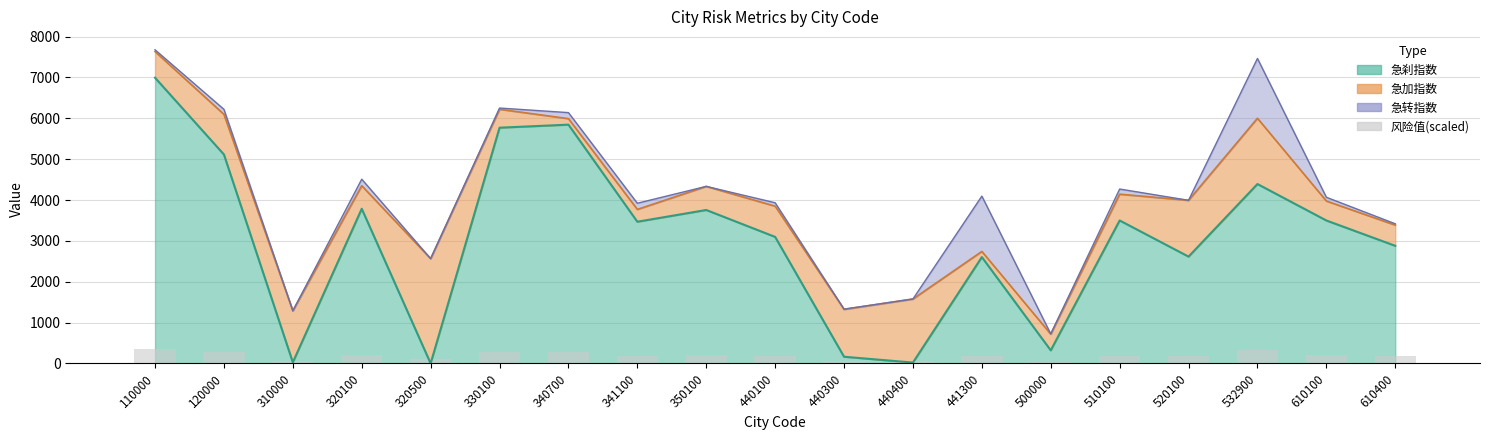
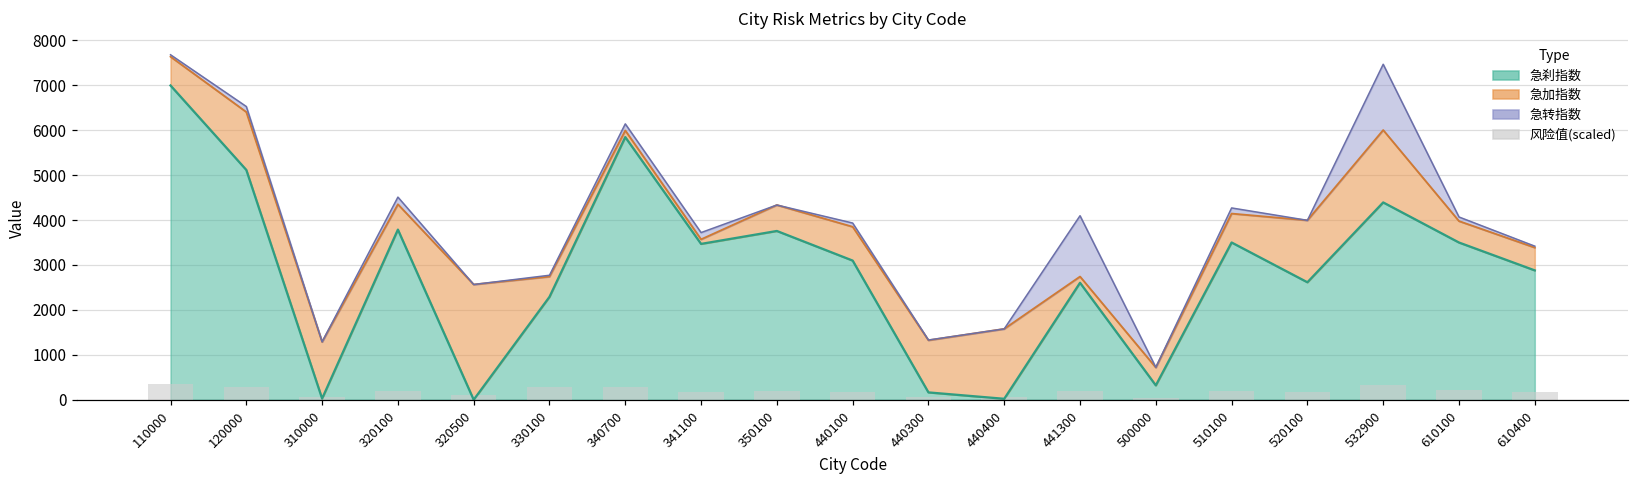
  {
    "急刹指数": {
      "110000": 7000,
      "120000": 5100,
      "310000": 0,
      "320100": 3800,
      "320500": 0,
-     "330100": 5800,
+     "330100": 2300,
      "340700": 5800,
      "341100": 3500,
      "350100": 3800,
      "440100": 3100,
      "440300": 200,
      "440400": 0,
      "441300": 2600,
      "500000": 300,
      "510100": 3500,
      "520100": 2600,
      "532900": 4400,
      "610100": 3500,
      "610400": 2900
    },
    "急加指数": {
-     "120000": 1000,
+     "120000": 1300,
      "320100": 600,
      "340700": 100,
-     "341100": 300,
+     "341100": 100,
      "440100": 800,
      "441300": 100,
      "510100": 600,
      "532900": 1600,
      "610100": 500
    }
  }
